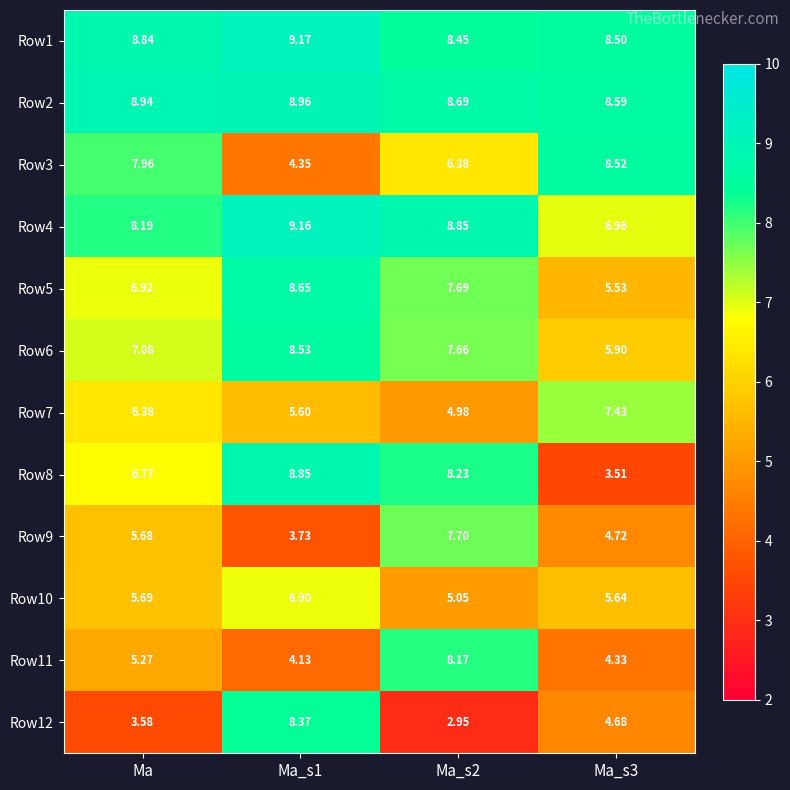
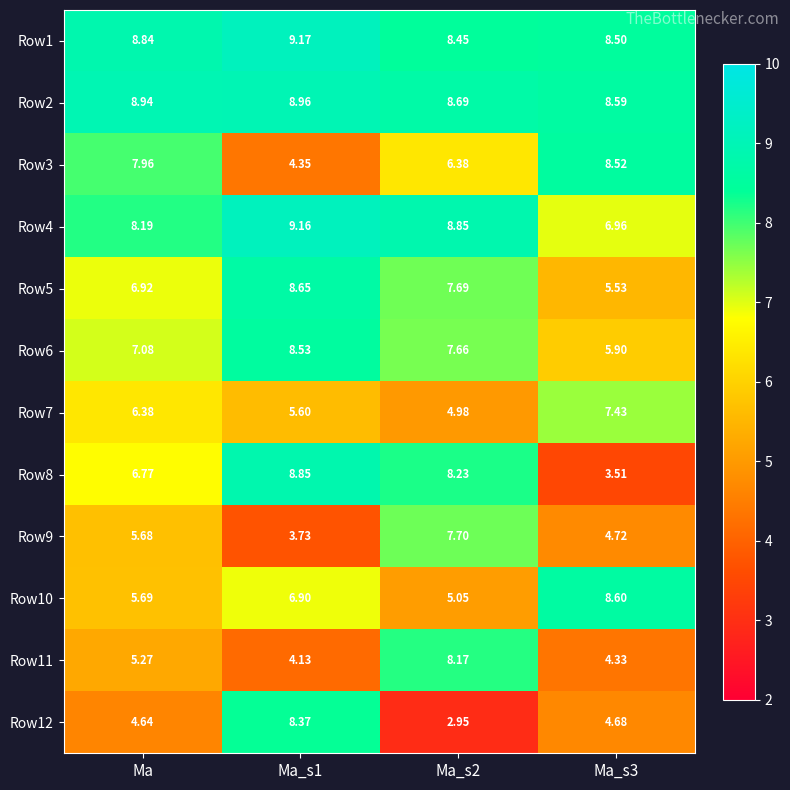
  {
    "Row1": {
      "Ma": 8.84,
      "Ma_s1": 9.17,
      "Ma_s2": 8.45,
      "Ma_s3": 8.50
    },
    "Row2": {
      "Ma": 8.94,
      "Ma_s1": 8.96,
      "Ma_s2": 8.69,
      "Ma_s3": 8.59
    },
    "Row3": {
      "Ma": 7.96,
      "Ma_s1": 4.35,
      "Ma_s2": 6.38,
      "Ma_s3": 8.52
    },
    "Row4": {
      "Ma": 8.19,
      "Ma_s1": 9.16,
      "Ma_s2": 8.85,
      "Ma_s3": 6.96
    },
    "Row5": {
      "Ma": 6.92,
      "Ma_s1": 8.65,
      "Ma_s2": 7.69,
      "Ma_s3": 5.53
    },
    "Row6": {
      "Ma": 7.08,
      "Ma_s1": 8.53,
      "Ma_s2": 7.66,
      "Ma_s3": 5.90
    },
    "Row7": {
      "Ma": 6.38,
      "Ma_s1": 5.60,
      "Ma_s2": 4.98,
      "Ma_s3": 7.43
    },
    "Row8": {
      "Ma": 6.77,
      "Ma_s1": 8.85,
      "Ma_s2": 8.23,
      "Ma_s3": 3.51
    },
    "Row9": {
      "Ma": 5.68,
      "Ma_s1": 3.73,
      "Ma_s2": 7.70,
      "Ma_s3": 4.72
    },
    "Row10": {
      "Ma": 5.69,
      "Ma_s1": 6.90,
      "Ma_s2": 5.05,
-     "Ma_s3": 5.64
+     "Ma_s3": 8.60
    },
    "Row11": {
      "Ma": 5.27,
      "Ma_s1": 4.13,
      "Ma_s2": 8.17,
      "Ma_s3": 4.33
    },
    "Row12": {
-     "Ma": 3.58,
+     "Ma": 4.64,
      "Ma_s1": 8.37,
      "Ma_s2": 2.95,
      "Ma_s3": 4.68
    }
  }
